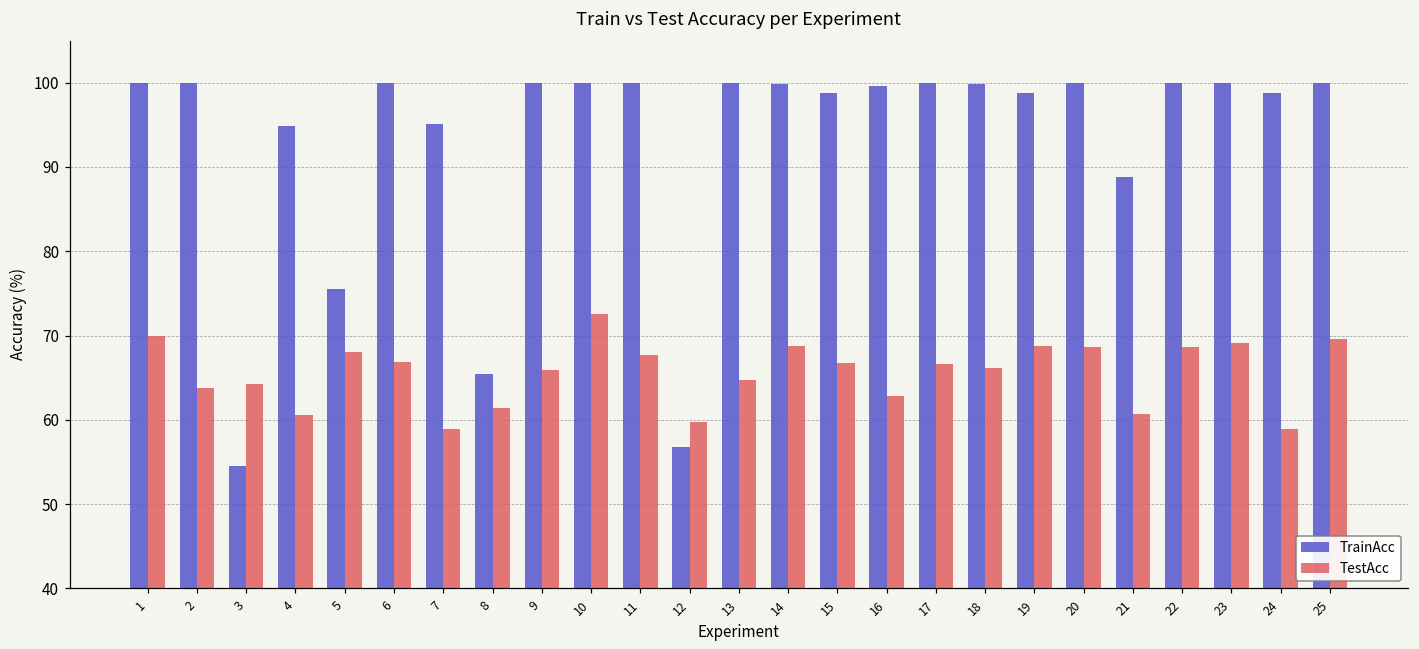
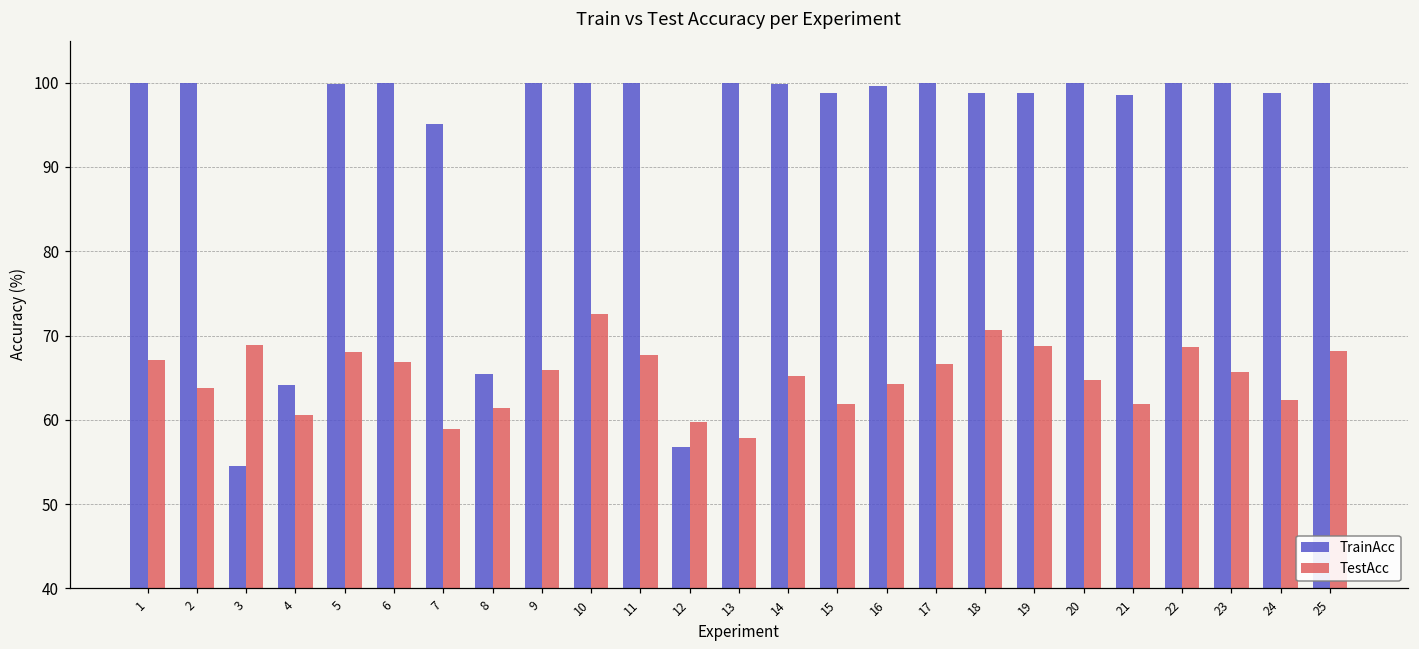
  {
    "TrainAcc": {
      "1": 100,
      "2": 100,
      "3": 55,
-     "4": 95,
-     "5": 76,
+     "4": 64,
+     "5": 100,
      "6": 100,
      "7": 95,
      "8": 65,
      "9": 100,
      "10": 100,
      "11": 100,
      "12": 57,
      "13": 100,
      "14": 100,
      "15": 99,
      "16": 100,
      "17": 100,
-     "18": 100,
+     "18": 99,
      "19": 99,
      "20": 100,
-     "21": 89,
+     "21": 99,
      "22": 100,
      "23": 100,
      "24": 99,
      "25": 100
    },
    "TestAcc": {
-     "1": 70,
+     "1": 67,
      "2": 64,
-     "3": 64,
+     "3": 69,
      "4": 61,
      "5": 68,
      "6": 67,
      "7": 59,
      "8": 61,
      "9": 66,
      "10": 73,
      "11": 68,
      "12": 60,
-     "13": 65,
-     "14": 69,
-     "15": 67,
-     "16": 63,
+     "13": 58,
+     "14": 65,
+     "15": 62,
+     "16": 64,
      "17": 67,
-     "18": 66,
+     "18": 71,
      "19": 69,
-     "20": 69,
-     "21": 61,
+     "20": 65,
+     "21": 62,
      "22": 69,
-     "23": 69,
-     "24": 59,
-     "25": 70
+     "23": 66,
+     "24": 62,
+     "25": 68
    }
  }
